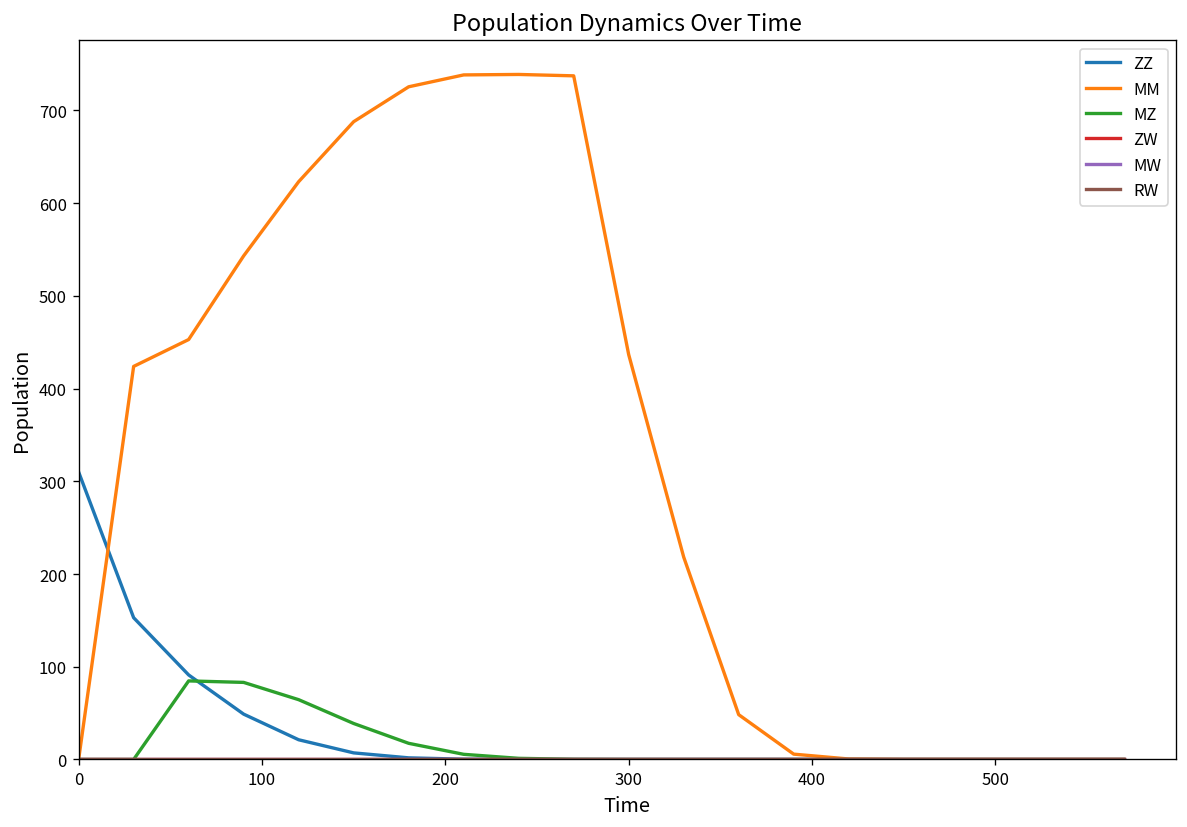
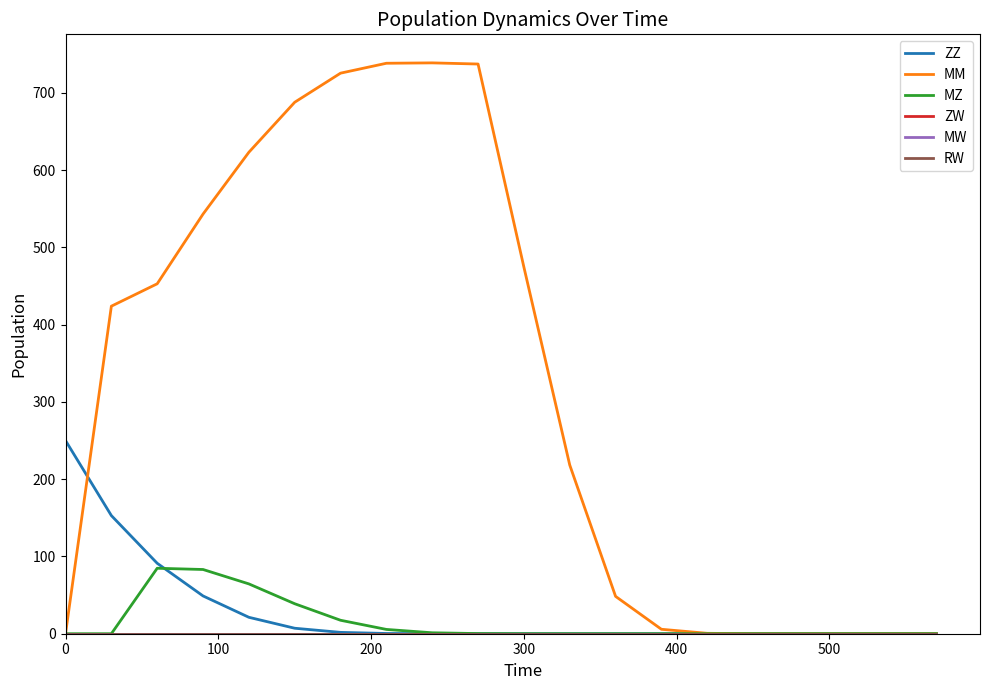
  {
    "ZZ": {
-     "0": 310
+     "0": 250
    },
    "MM": {
-     "300": 440
+     "300": 470
    }
  }
